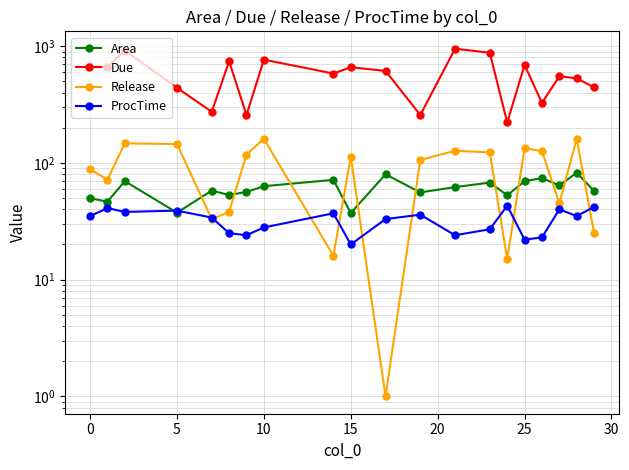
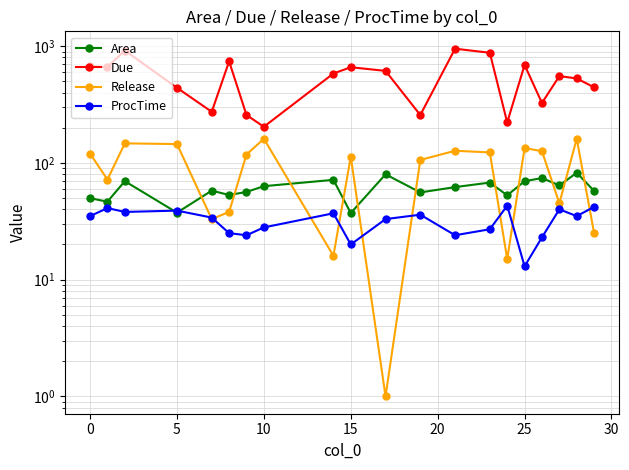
  {
    "Area": {
      "0": 50,
      "10": 60,
      "15": 37,
      "25": 70
    },
    "Due": {
      "5": 440,
-     "10": 800,
+     "10": 200,
      "15": 700,
      "25": 700
    },
    "Release": {
-     "0": 90,
+     "0": 120,
      "5": 150,
      "10": 160,
      "15": 110,
      "25": 130
    },
    "ProcTime": {
      "0": 35,
      "10": 28,
      "15": 20,
-     "25": 22
+     "25": 13
    }
  }
